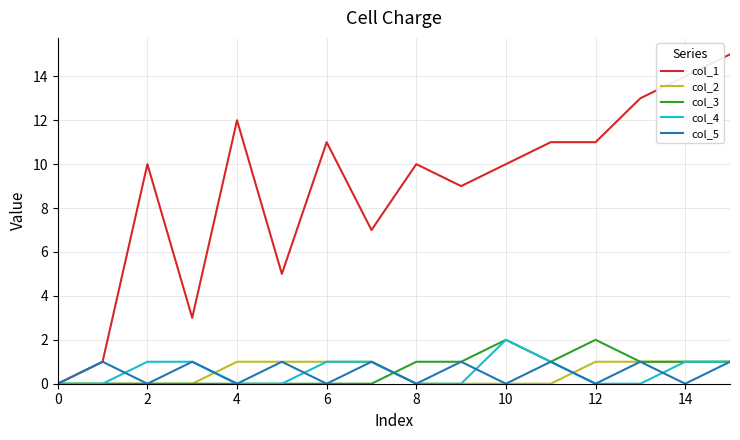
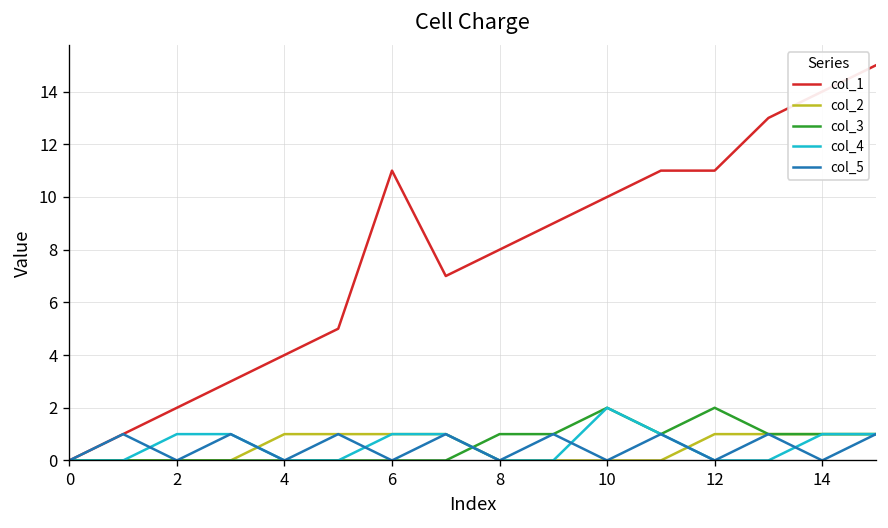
  {
    "col_1": {
-     "2": 10,
-     "4": 12,
+     "2": 2,
+     "4": 4,
      "6": 11,
-     "8": 10,
+     "8": 8,
      "10": 10,
      "12": 11
    },
    "col_2": {
      "4": 1,
      "12": 1
    },
    "col_3": {
      "8": 1,
      "12": 2
    },
    "col_4": {
      "2": 1
    },
    "col_5": {
      "14": 0
    }
  }
